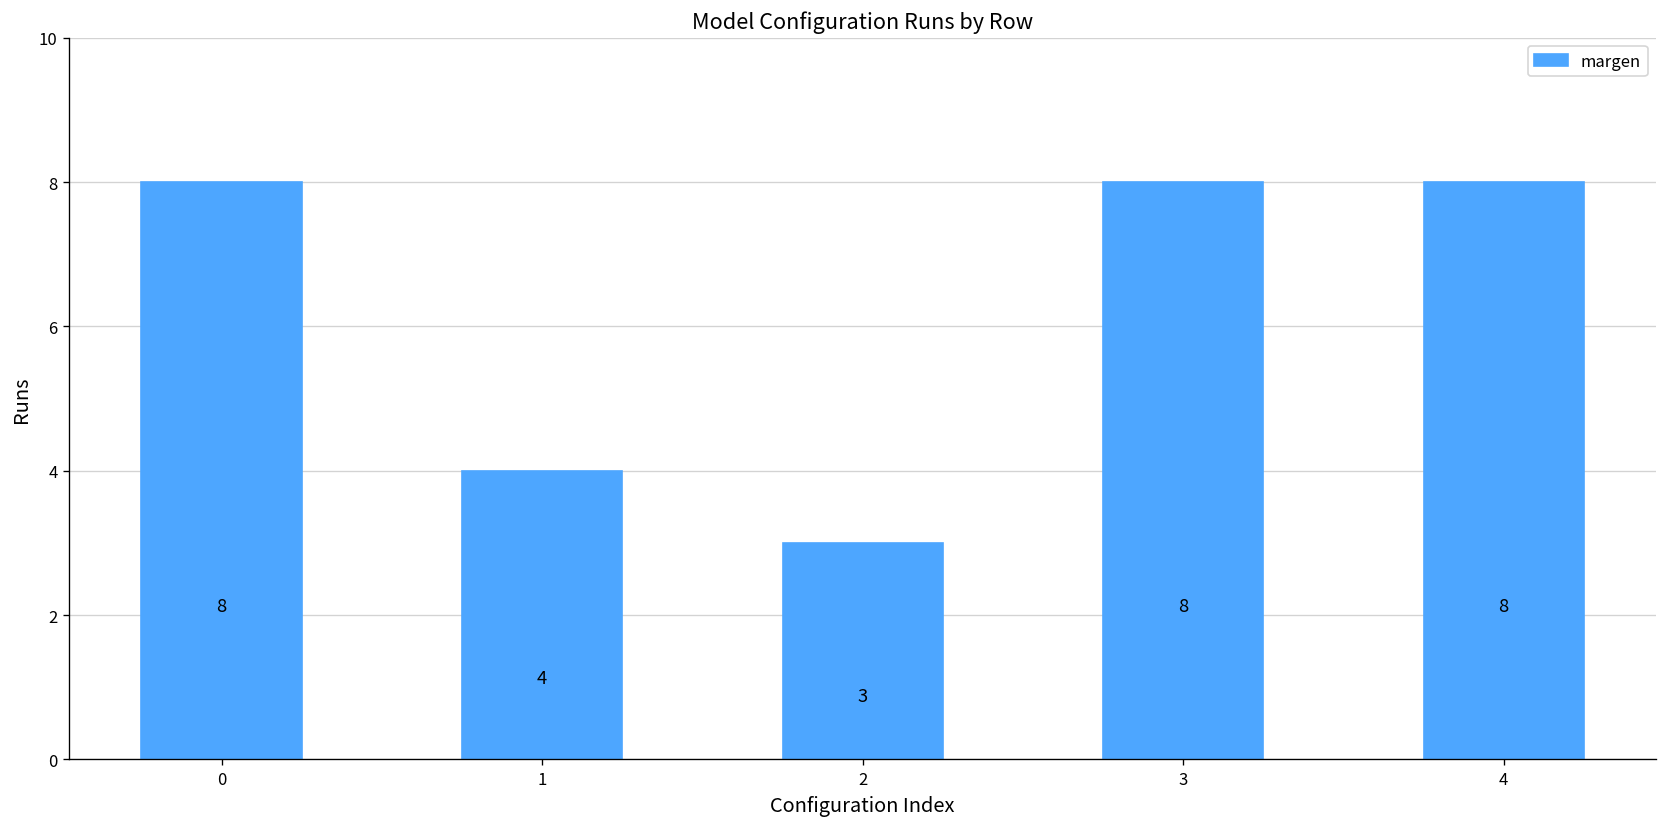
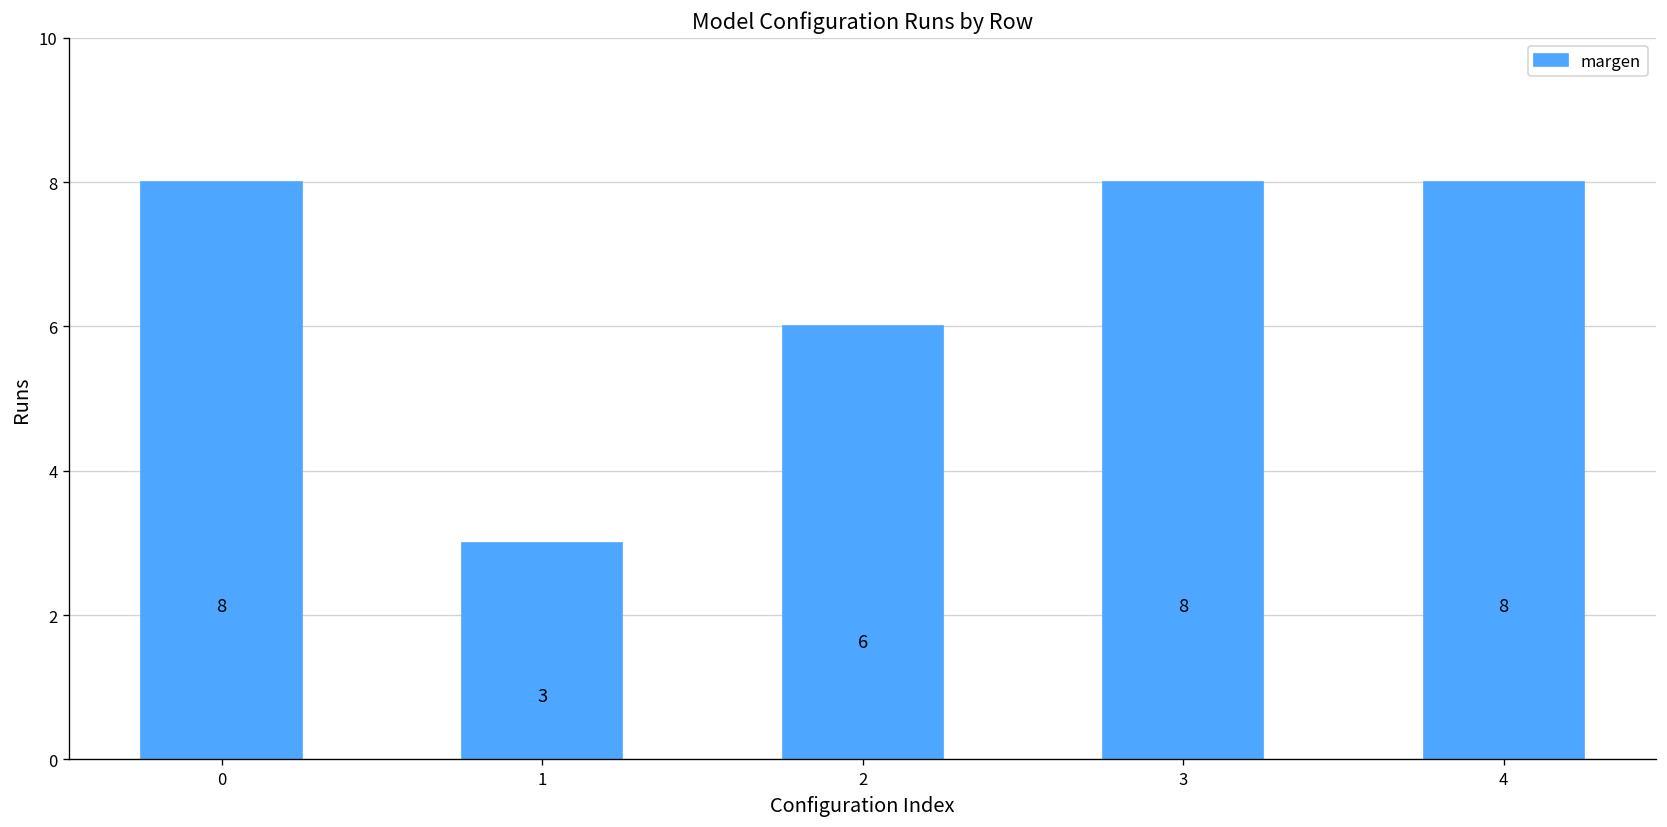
  {
    "0": 8,
-   "1": 4,
-   "2": 3,
+   "1": 3,
+   "2": 6,
    "3": 8,
    "4": 8
  }
